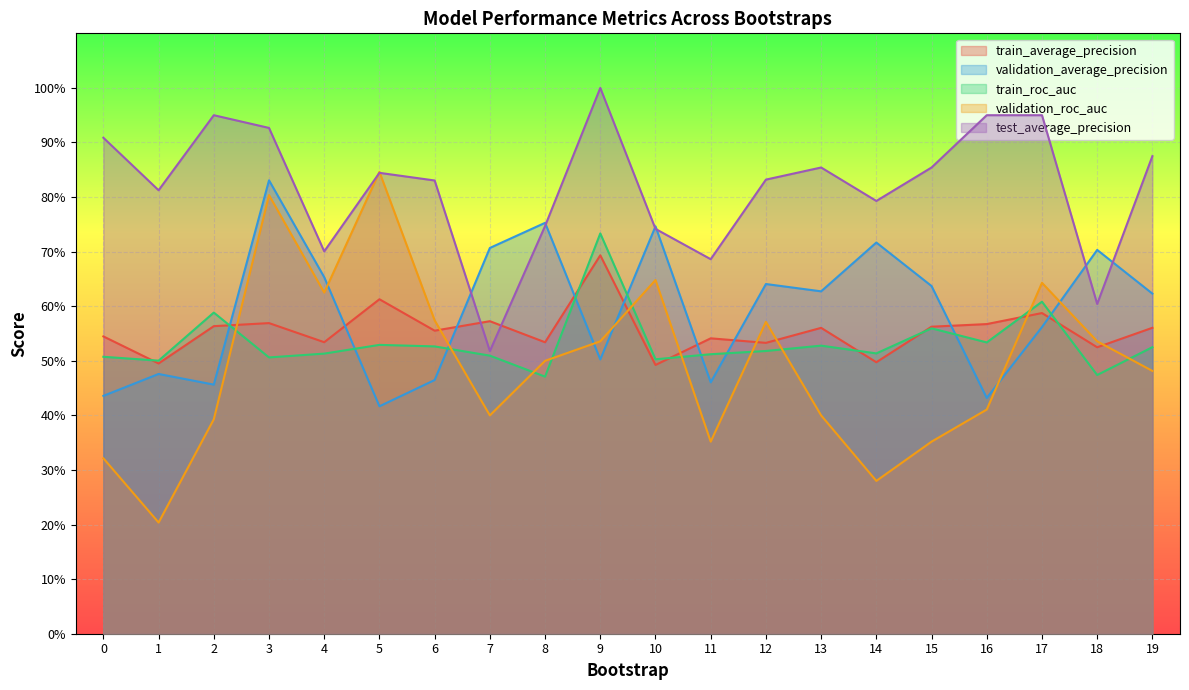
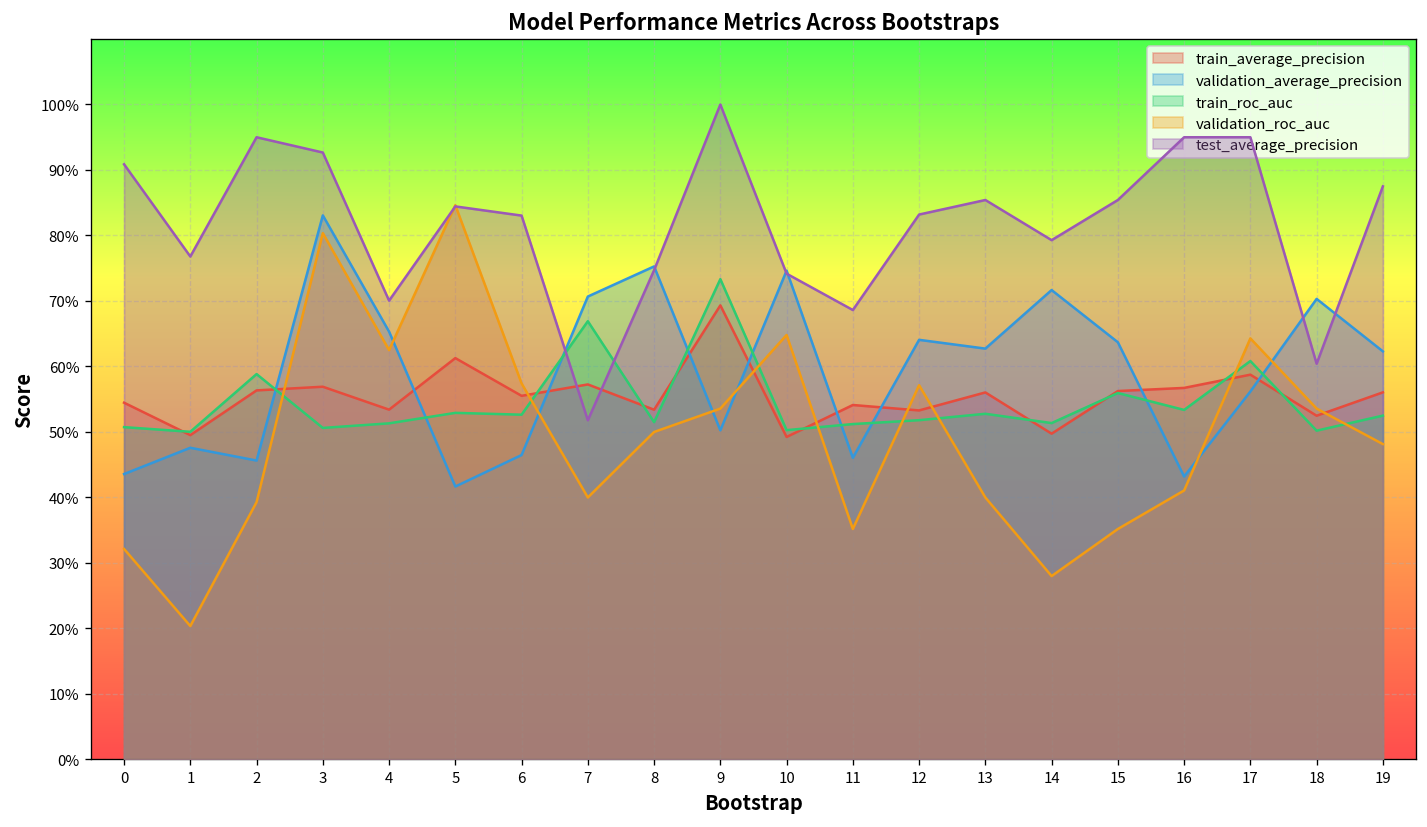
  {
    "validation_average_precision": {
      "0": "44%",
      "1": "48%",
      "2": "46%",
      "3": "83%",
      "4": "65%",
      "5": "42%",
      "6": "46%",
      "7": "71%",
      "8": "75%",
      "9": "50%",
      "11": "46%",
      "12": "64%",
      "13": "63%",
      "14": "72%",
      "15": "64%",
      "16": "43%",
      "17": "56%",
      "18": "70%",
      "19": "62%"
    },
    "train_roc_auc": {
      "0": "51%",
      "1": "50%",
      "2": "59%",
      "3": "51%",
      "4": "51%",
      "5": "53%",
      "6": "53%",
-     "7": "51%",
-     "8": "47%",
+     "7": "67%",
+     "8": "52%",
      "9": "73%",
      "10": "50%",
      "11": "51%",
      "12": "52%",
      "13": "53%",
      "14": "51%",
      "16": "53%",
      "17": "61%",
-     "18": "47%",
+     "18": "50%",
      "19": "53%"
    },
    "test_average_precision": {
      "0": "91%",
-     "1": "81%",
+     "1": "77%",
      "2": "95%",
      "3": "93%",
      "4": "70%",
      "6": "83%",
      "7": "52%",
      "8": "75%",
      "9": "100%",
      "11": "69%",
      "12": "83%",
      "13": "85%",
      "14": "79%",
      "15": "85%",
      "18": "60%",
      "19": "88%"
    }
  }
